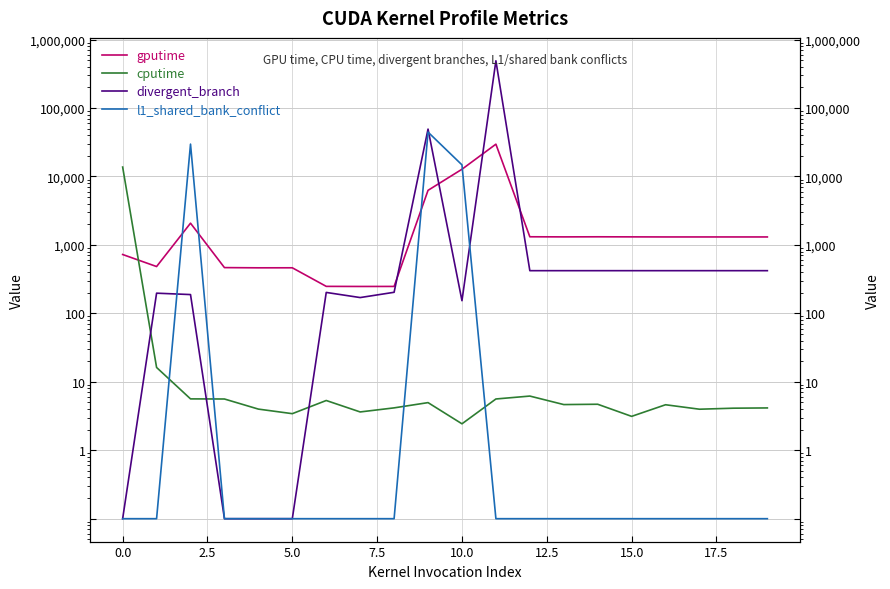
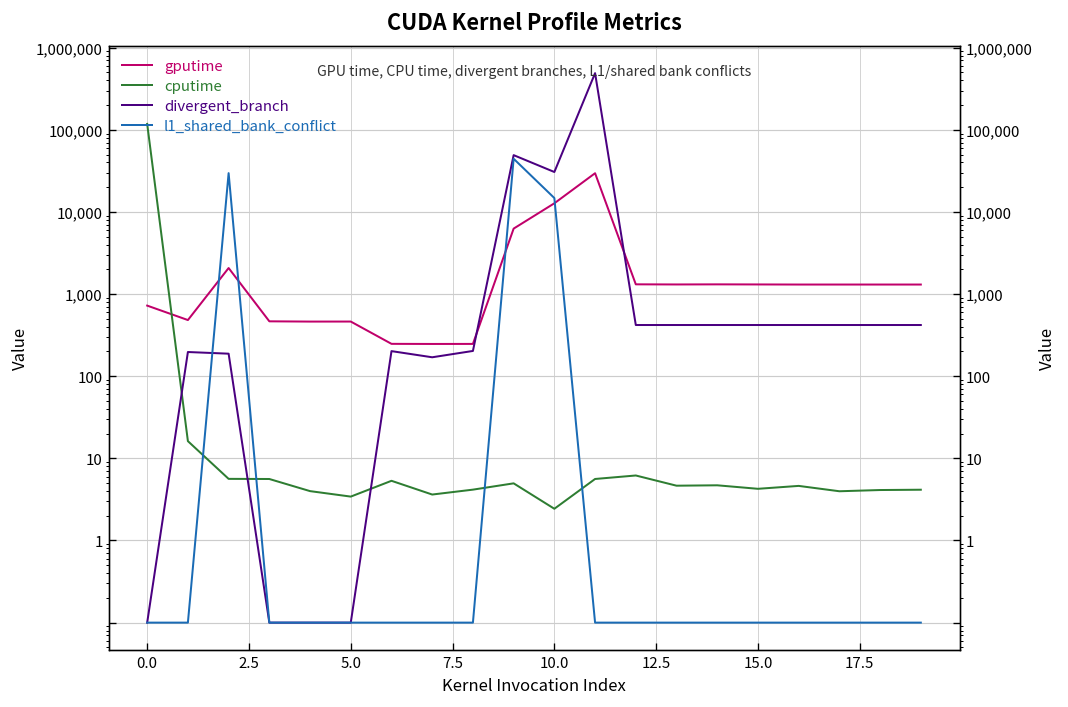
  {
    "gputime": {
      "0.0": "700",
      "5.0": "500",
      "10.0": "13,000",
      "15.0": "1,300"
    },
    "cputime": {
-     "0.0": "14,000",
+     "0.0": "120,000",
      "5.0": "3",
      "10.0": "2.4",
-     "15.0": "3"
+     "15.0": "4"
    },
    "divergent_branch": {
-     "10.0": "150",
+     "10.0": "30,000",
      "15.0": "400"
    },
    "l1_shared_bank_conflict": {
      "10.0": "15,000",
      "15.0": "0.10"
    }
  }
